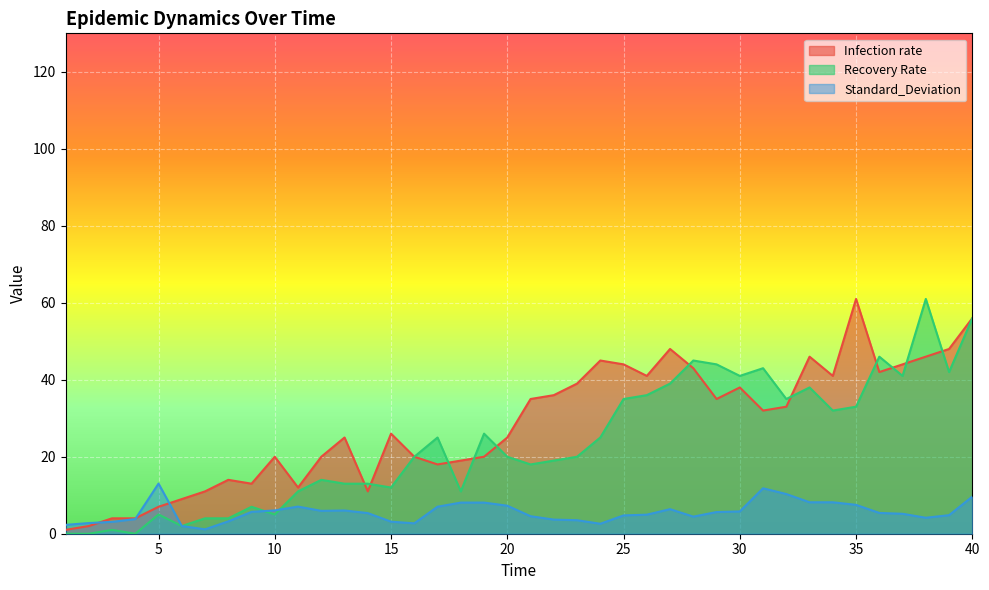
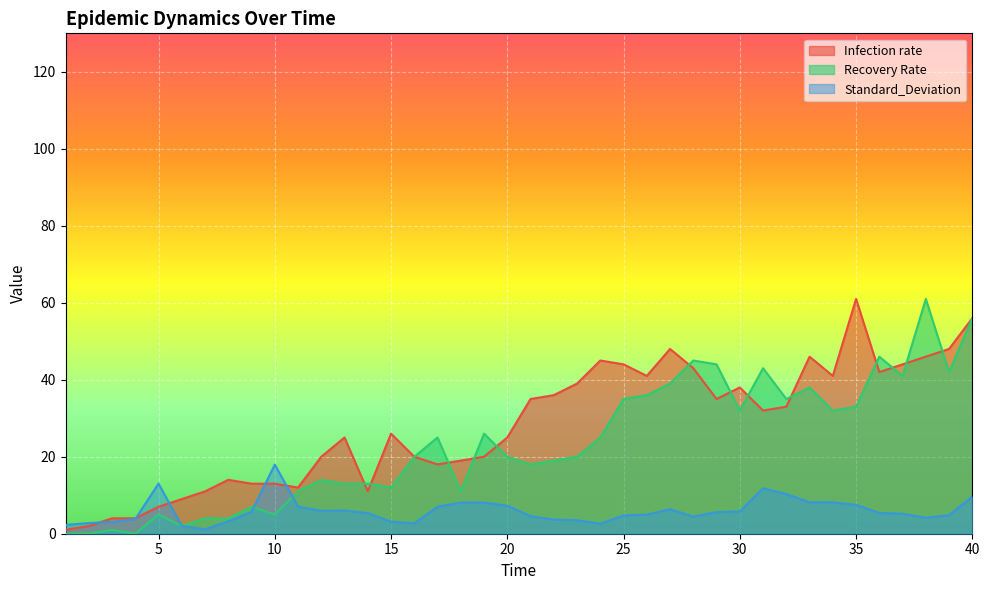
  {
    "Infection rate": {
      "5": 7,
-     "10": 20,
+     "10": 13,
      "15": 26,
      "20": 25,
      "25": 44,
      "30": 38,
      "35": 61
    },
    "Recovery Rate": {
      "5": 5,
      "10": 5,
      "15": 12,
      "20": 20,
      "25": 35,
-     "30": 41,
+     "30": 32,
      "35": 33
    },
    "Standard_Deviation": {
      "5": 13,
-     "10": 6,
+     "10": 18,
      "15": 3,
      "20": 7,
      "25": 5,
      "30": 6,
      "35": 8,
      "40": 10
    }
  }
